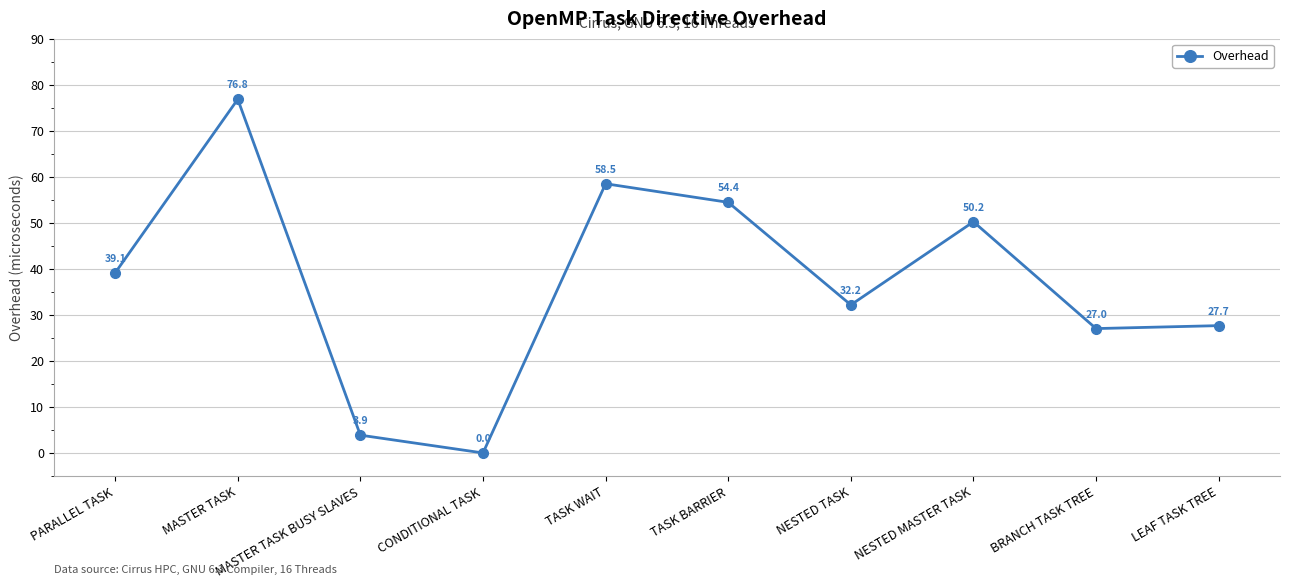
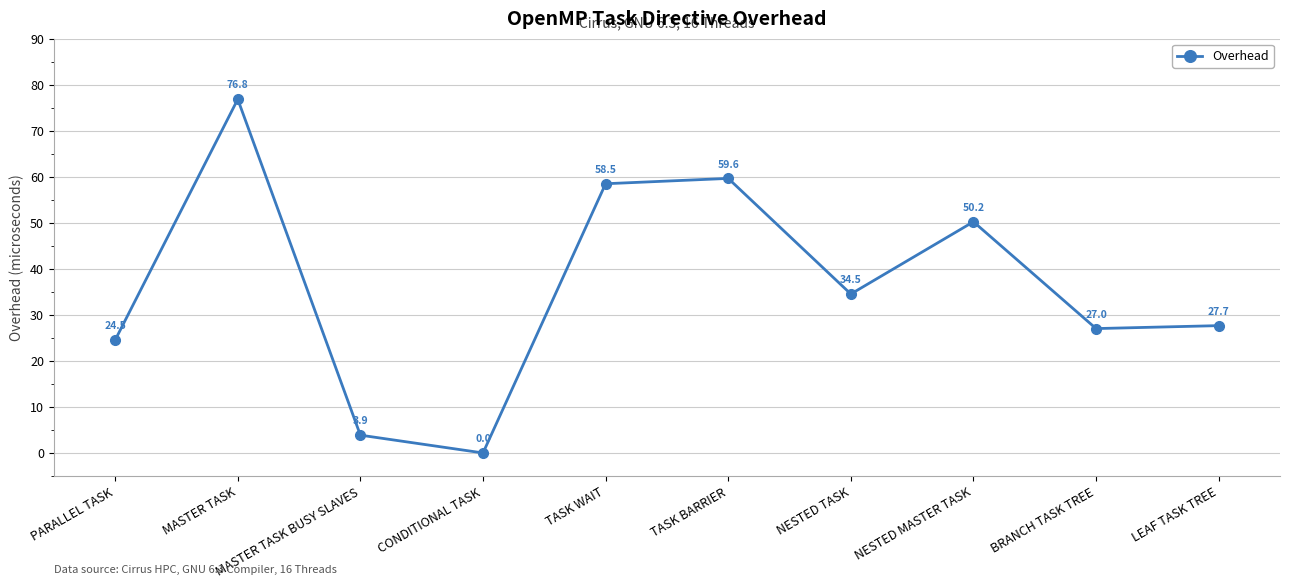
  {
-   "PARALLEL TASK": 39.1,
+   "PARALLEL TASK": 24.5,
    "MASTER TASK": 76.8,
    "MASTER TASK BUSY SLAVES": 3.9,
    "CONDITIONAL TASK": 0.0,
    "TASK WAIT": 58.5,
-   "TASK BARRIER": 54.4,
-   "NESTED TASK": 32.2,
+   "TASK BARRIER": 59.6,
+   "NESTED TASK": 34.5,
    "NESTED MASTER TASK": 50.2,
    "BRANCH TASK TREE": 27.0,
    "LEAF TASK TREE": 27.7
  }
